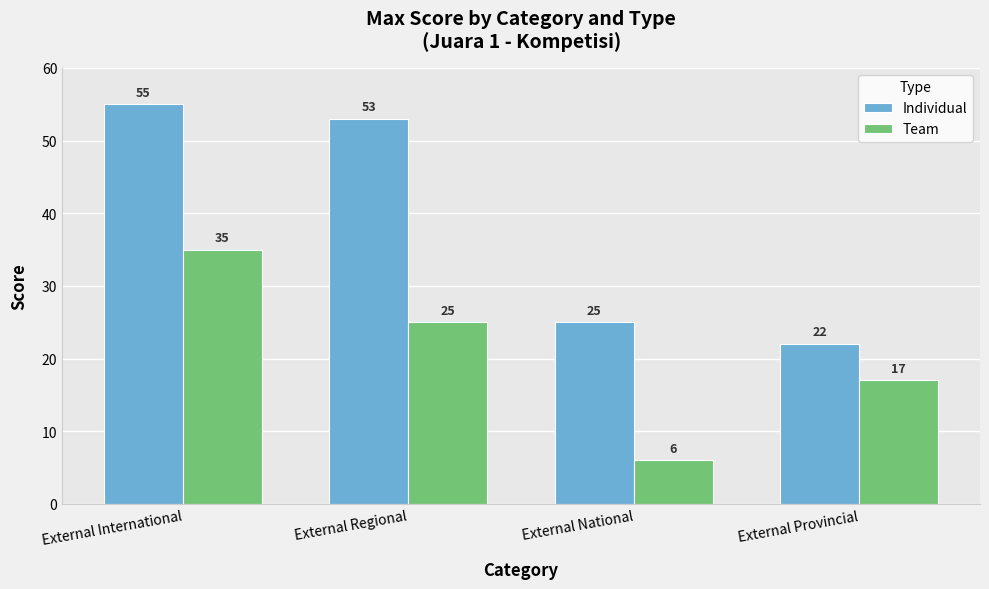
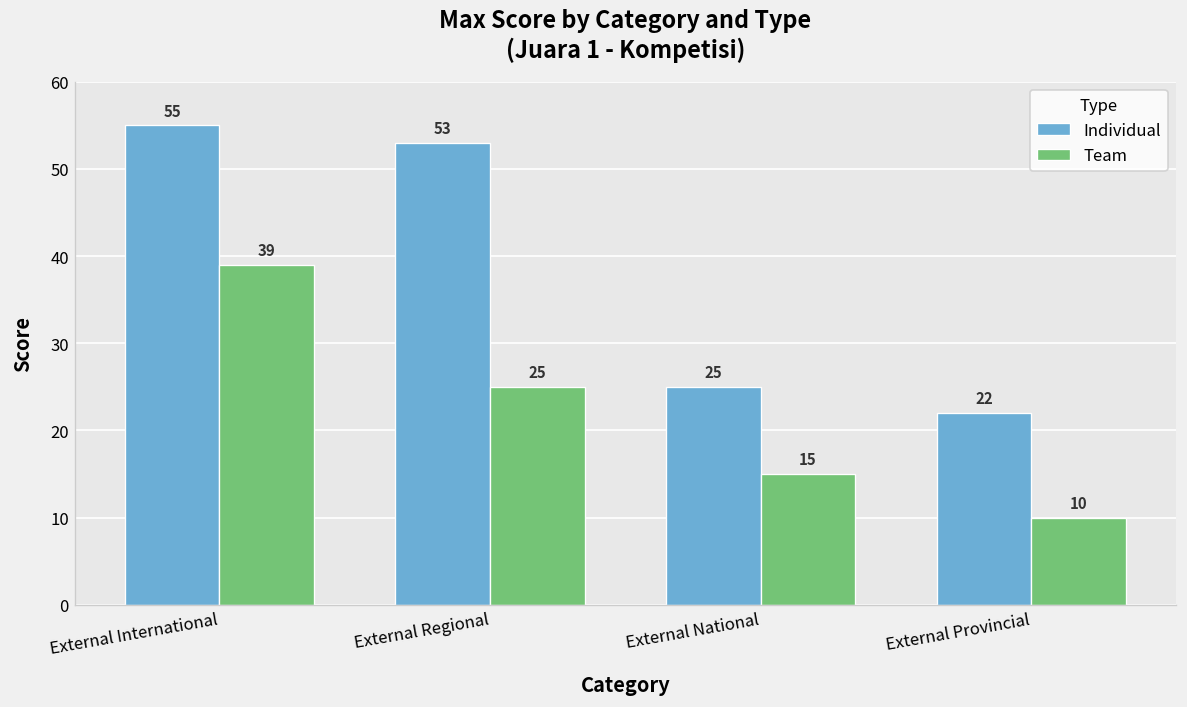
  {
    "Individual": {
      "External International": 55,
      "External Regional": 53,
      "External National": 25,
      "External Provincial": 22
    },
    "Team": {
-     "External International": 35,
+     "External International": 39,
      "External Regional": 25,
-     "External National": 6,
-     "External Provincial": 17
+     "External National": 15,
+     "External Provincial": 10
    }
  }
